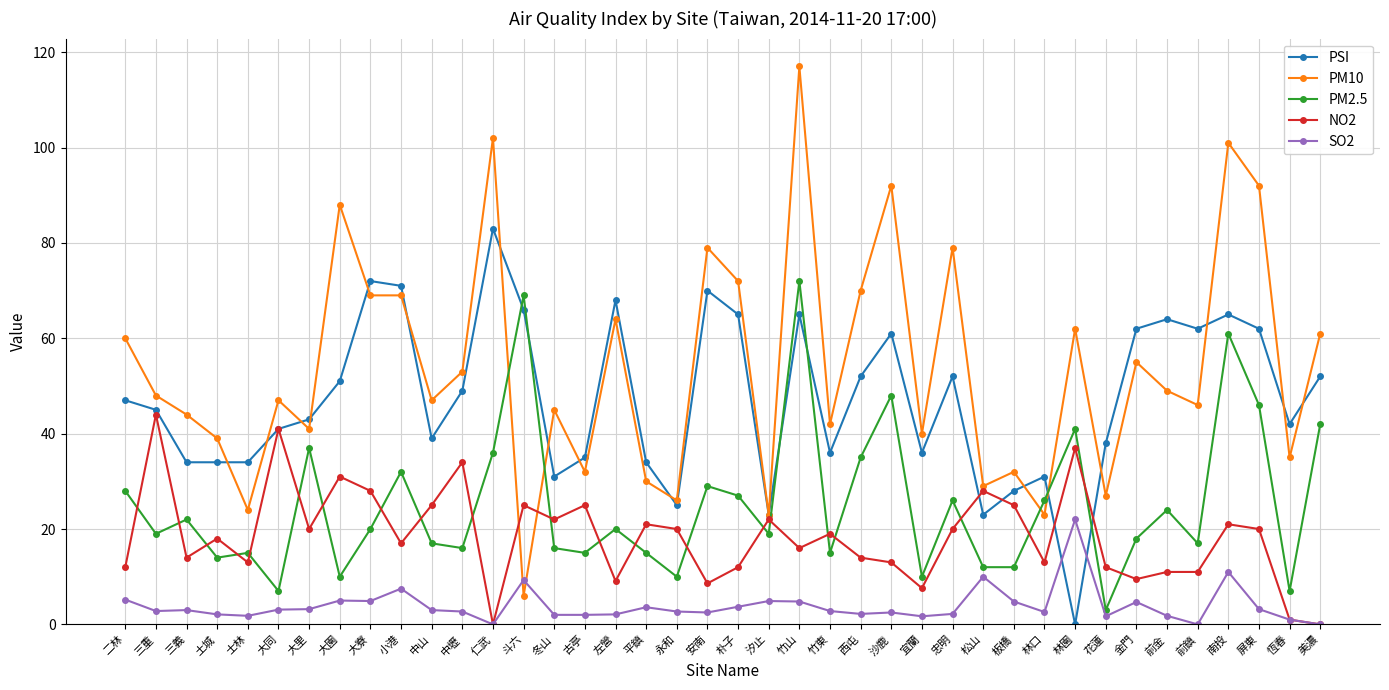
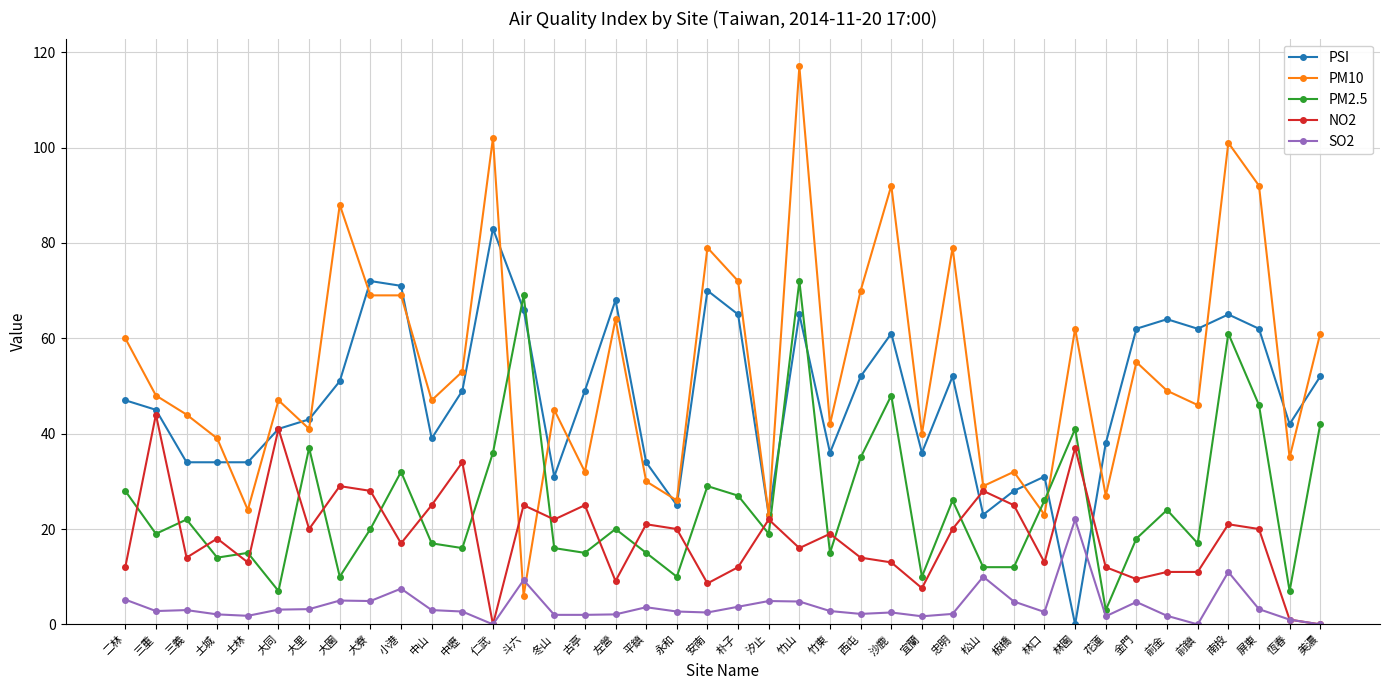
  {
    "PSI": {
      "二林": 47,
      "三重": 45,
      "三義": 34,
      "土城": 34,
      "士林": 34,
      "大里": 43,
      "大園": 51,
      "大寮": 72,
      "小港": 71,
      "中山": 39,
      "中壢": 49,
      "仁武": 83,
      "斗六": 66,
      "冬山": 31,
-     "古亭": 35,
+     "古亭": 49,
      "左營": 68,
      "平鎮": 34,
      "永和": 25,
      "安南": 70,
      "朴子": 65,
      "竹山": 65,
      "竹東": 36,
      "西屯": 52,
      "沙鹿": 61,
      "宜蘭": 36,
      "忠明": 52,
      "松山": 23,
      "板橋": 28,
      "林口": 31,
      "林園": 0,
      "花蓮": 38,
      "金門": 62,
      "前金": 64,
      "前鎮": 62,
      "南投": 65,
      "屏東": 62,
      "恆春": 42,
      "美濃": 52
    },
    "PM10": {
      "二林": 60,
      "三重": 48,
      "三義": 44,
      "土城": 39,
      "士林": 24,
      "大同": 47,
      "大里": 41,
      "大園": 88,
      "大寮": 69,
      "小港": 69,
      "中山": 47,
      "中壢": 53,
      "仁武": 102,
      "斗六": 6,
      "冬山": 45,
      "古亭": 32,
      "左營": 64,
      "平鎮": 30,
      "永和": 26,
      "安南": 79,
      "朴子": 72,
      "竹山": 117,
      "竹東": 42,
      "西屯": 70,
      "沙鹿": 92,
      "宜蘭": 40,
      "忠明": 79,
      "松山": 29,
      "板橋": 32,
      "林口": 23,
      "林園": 62,
      "花蓮": 27,
      "金門": 55,
      "前金": 49,
      "前鎮": 46,
      "南投": 101,
      "屏東": 92,
      "恆春": 35,
      "美濃": 61
    },
    "PM2.5": {
      "二林": 28,
      "三重": 19,
      "三義": 22,
      "土城": 14,
      "士林": 15,
      "大同": 7,
      "大里": 37,
      "大園": 10,
      "大寮": 20,
      "小港": 32,
      "中山": 17,
      "中壢": 16,
      "仁武": 36,
      "斗六": 69,
      "冬山": 16,
      "古亭": 15,
      "左營": 20,
      "平鎮": 15,
      "永和": 10,
      "安南": 29,
      "朴子": 27,
      "汐止": 19,
      "竹山": 72,
      "竹東": 15,
      "西屯": 35,
      "沙鹿": 48,
      "宜蘭": 10,
      "忠明": 26,
      "松山": 12,
      "板橋": 12,
      "林口": 26,
      "林園": 41,
      "花蓮": 3,
      "金門": 18,
      "前金": 24,
      "前鎮": 17,
      "南投": 61,
      "屏東": 46,
      "恆春": 7,
      "美濃": 42
    },
    "NO2": {
      "二林": 12,
      "三重": 44,
      "三義": 14,
      "土城": 18,
      "士林": 13,
      "大里": 20,
-     "大園": 31,
+     "大園": 29,
      "大寮": 28,
      "小港": 17,
      "中山": 25,
      "中壢": 34,
      "斗六": 25,
      "冬山": 22,
      "古亭": 25,
      "左營": 9,
      "平鎮": 21,
      "永和": 20,
      "安南": 9,
      "朴子": 12,
      "汐止": 22,
      "竹山": 16,
      "竹東": 19,
      "西屯": 14,
      "沙鹿": 13,
      "宜蘭": 8,
      "忠明": 20,
      "松山": 28,
      "板橋": 25,
      "林口": 13,
      "林園": 37,
      "花蓮": 12,
      "金門": 10,
      "前金": 11,
      "前鎮": 11,
      "南投": 21,
      "屏東": 20
    },
    "SO2": {
      "二林": 5,
      "三重": 3,
      "三義": 3,
      "土城": 2,
      "士林": 2,
      "大同": 3,
      "大里": 3,
      "大園": 5,
      "大寮": 5,
      "小港": 8,
      "中山": 3,
      "中壢": 3,
      "斗六": 9,
      "冬山": 2,
      "古亭": 2,
      "左營": 2,
      "平鎮": 4,
      "永和": 3,
      "安南": 3,
      "朴子": 4,
      "汐止": 5,
      "竹山": 5,
      "竹東": 3,
      "西屯": 2,
      "沙鹿": 3,
      "宜蘭": 2,
      "忠明": 2,
      "松山": 10,
      "板橋": 5,
      "林口": 3,
      "林園": 22,
      "花蓮": 2,
      "金門": 5,
      "前金": 2,
      "前鎮": 0,
      "南投": 11,
      "屏東": 3
    }
  }
